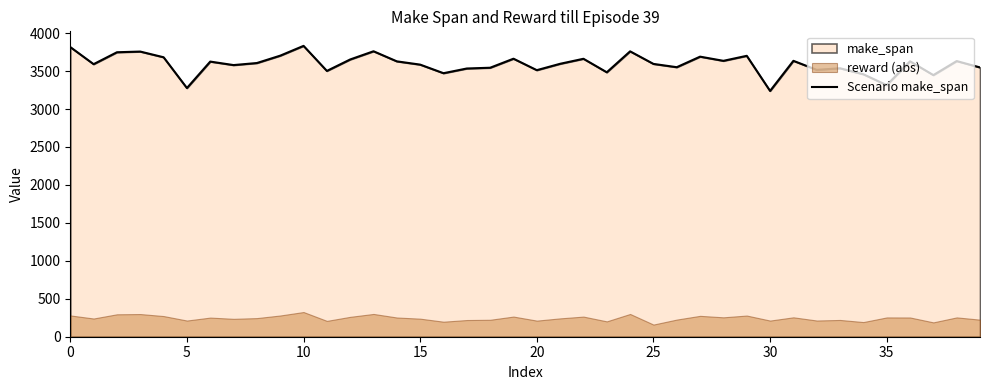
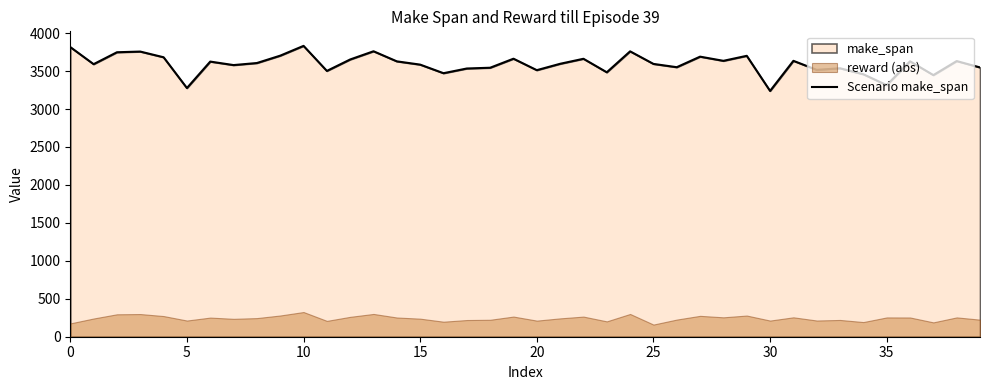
  {
    "make_span": {
      "0": 3800,
      "5": 3300,
      "10": 3800,
      "15": 3600,
      "20": 3500,
      "25": 3600,
      "30": 3200
    },
    "reward (abs)": {
-     "0": 300,
+     "0": 200,
      "5": 200,
      "10": 300,
      "15": 200,
      "20": 200,
      "25": 200,
      "30": 200,
      "35": 300
    }
  }
